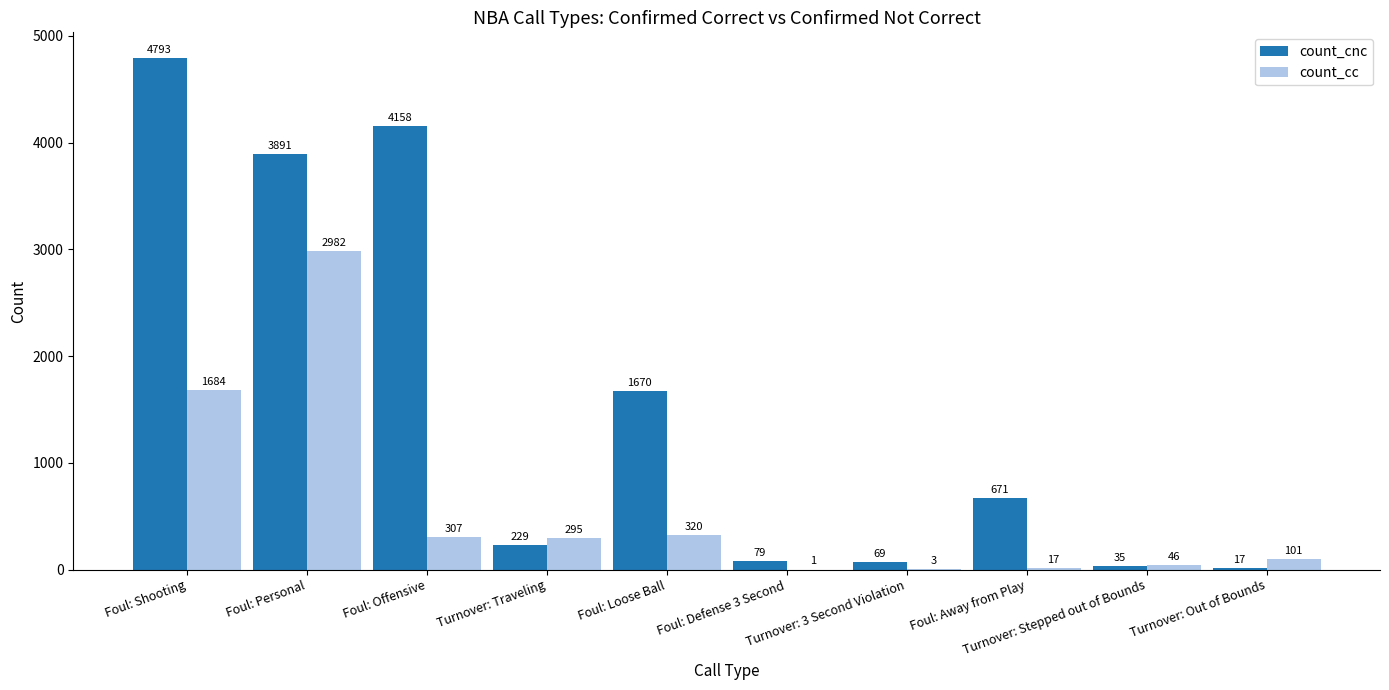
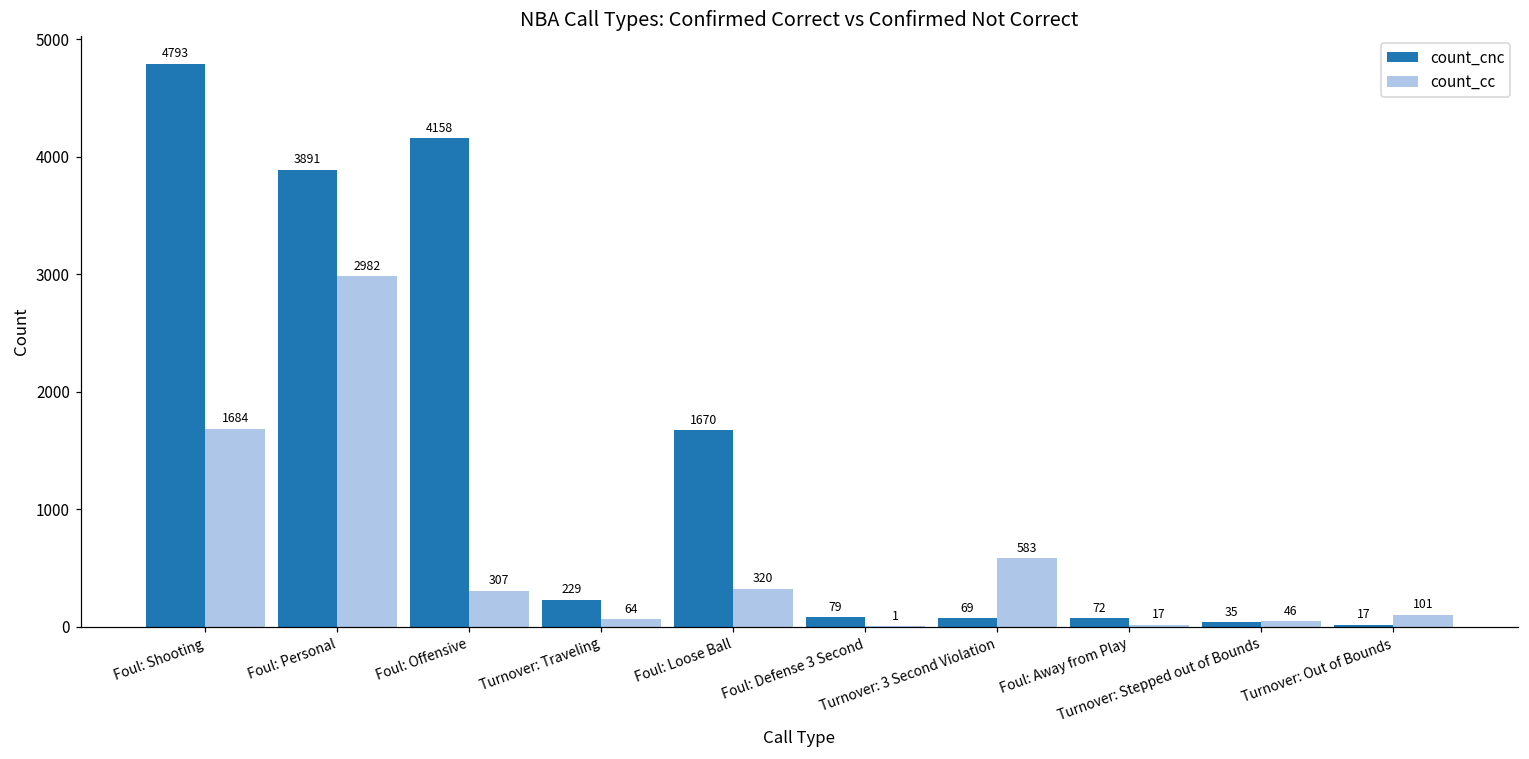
  {
    "count_cnc": {
      "Foul: Shooting": 4793,
      "Foul: Personal": 3891,
      "Foul: Offensive": 4158,
      "Turnover: Traveling": 229,
      "Foul: Loose Ball": 1670,
      "Foul: Defense 3 Second": 79,
      "Turnover: 3 Second Violation": 69,
-     "Foul: Away from Play": 671,
+     "Foul: Away from Play": 72,
      "Turnover: Stepped out of Bounds": 35,
      "Turnover: Out of Bounds": 17
    },
    "count_cc": {
      "Foul: Shooting": 1684,
      "Foul: Personal": 2982,
      "Foul: Offensive": 307,
-     "Turnover: Traveling": 295,
+     "Turnover: Traveling": 64,
      "Foul: Loose Ball": 320,
      "Foul: Defense 3 Second": 1,
-     "Turnover: 3 Second Violation": 3,
+     "Turnover: 3 Second Violation": 583,
      "Foul: Away from Play": 17,
      "Turnover: Stepped out of Bounds": 46,
      "Turnover: Out of Bounds": 101
    }
  }
